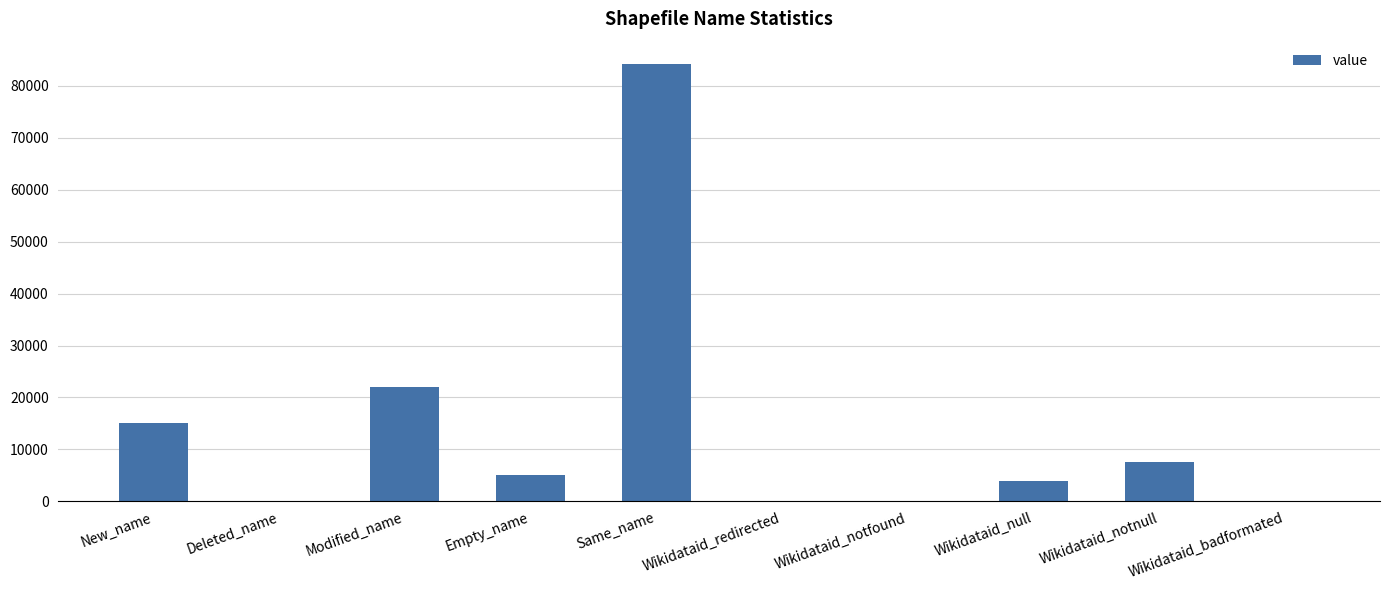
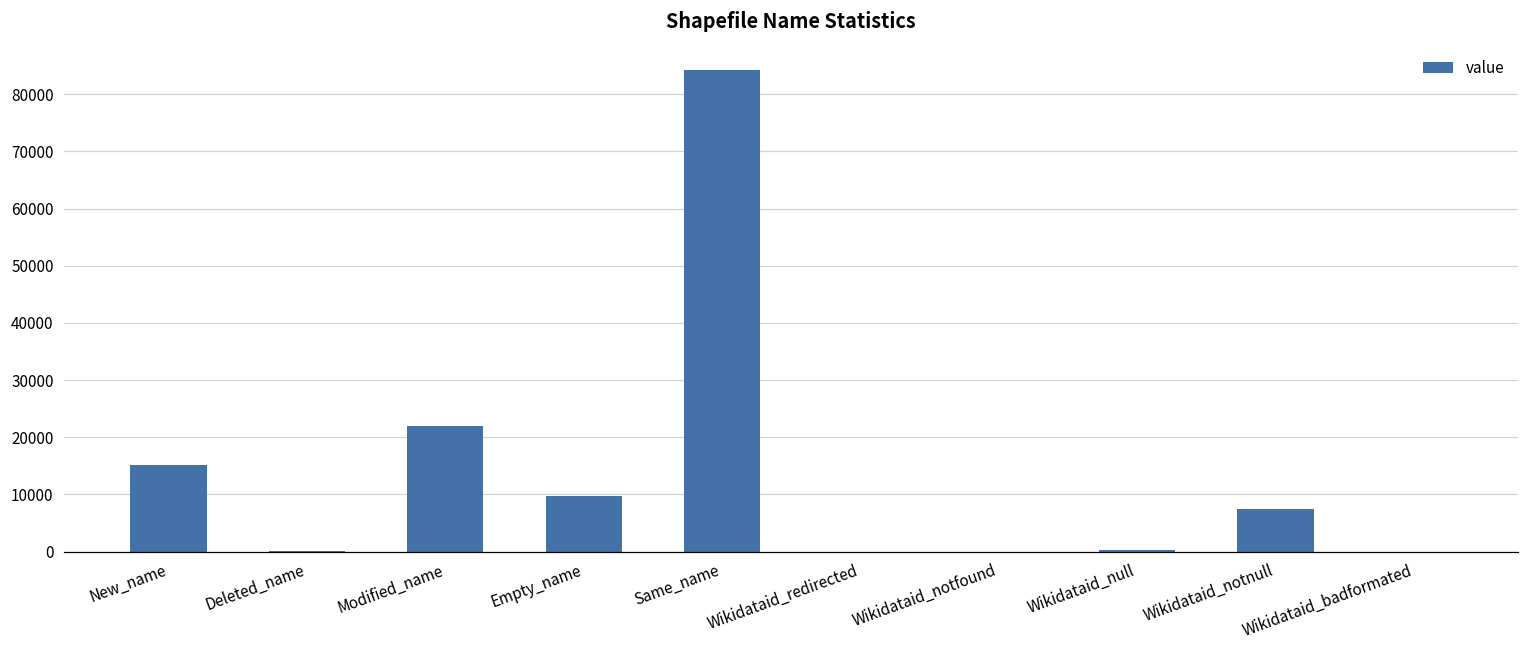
  {
    "New_name": 15000,
    "Modified_name": 22000,
-   "Empty_name": 5000,
+   "Empty_name": 10000,
    "Same_name": 84000,
    "Wikidataid_redirected": 0,
    "Wikidataid_notfound": 0,
-   "Wikidataid_null": 4000,
+   "Wikidataid_null": 0,
    "Wikidataid_notnull": 8000,
    "Wikidataid_badformated": 0
  }
